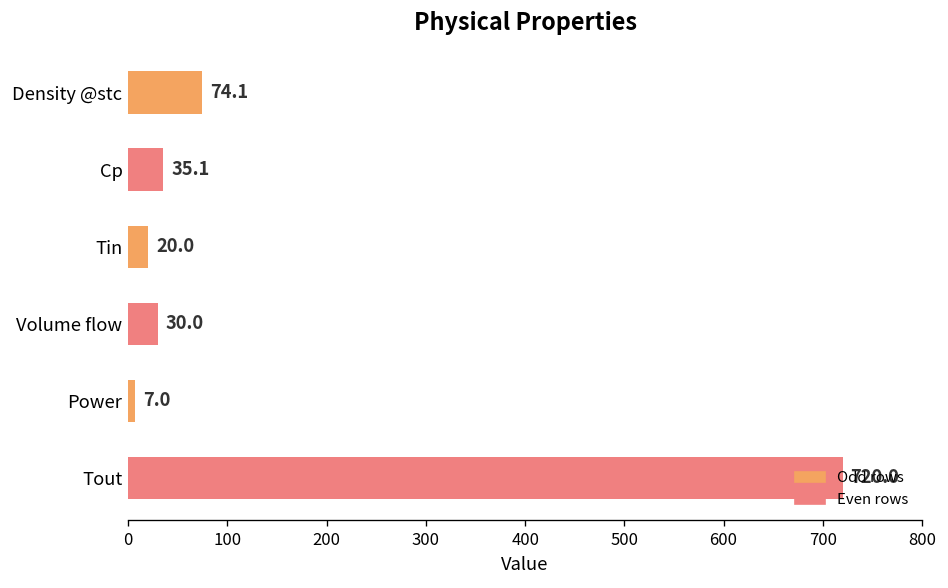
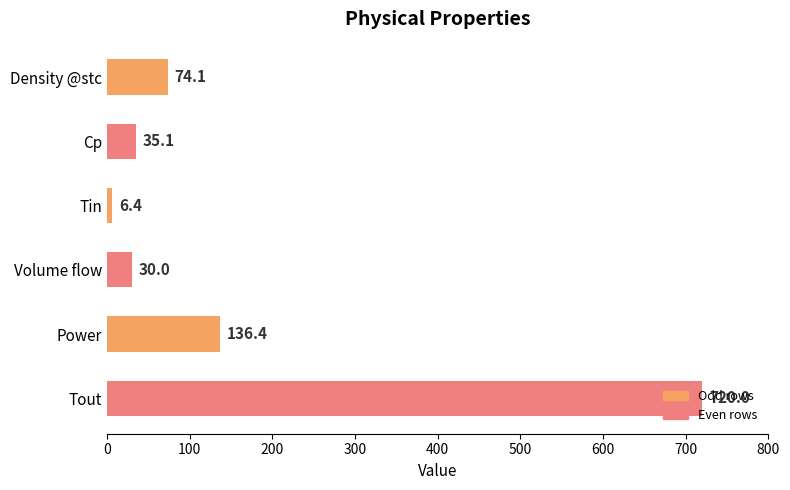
  {
    "Density @stc": 74.1,
    "Cp": 35.1,
-   "Tin": 20.0,
+   "Tin": 6.4,
    "Volume flow": 30.0,
-   "Power": 7.0,
+   "Power": 136.4,
    "Tout": 720.0
  }
